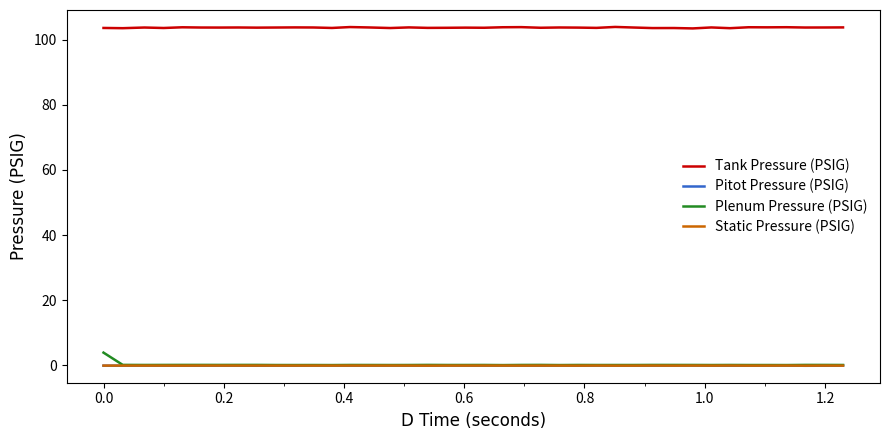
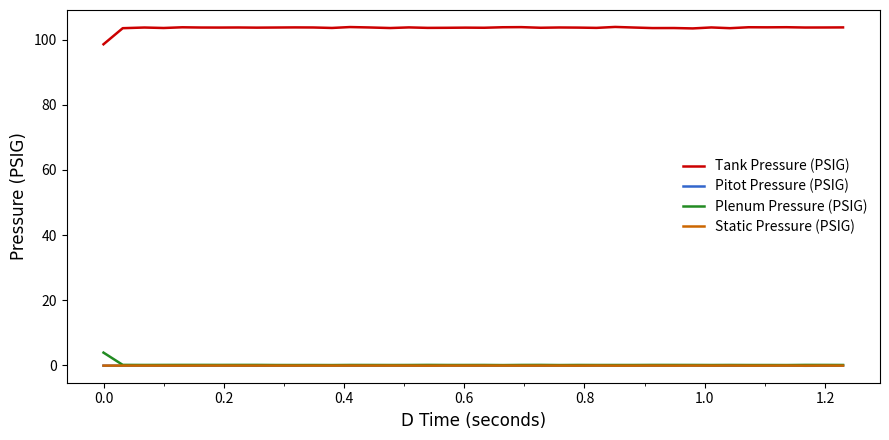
  {
    "Tank Pressure (PSIG)": {
-     "0.0": 104
+     "0.0": 99
    },
    "Static Pressure (PSIG)": {
      "0.0": 0
    },
    "Plenum Pressure (PSIG)": {
      "0.0": 4
    }
  }
